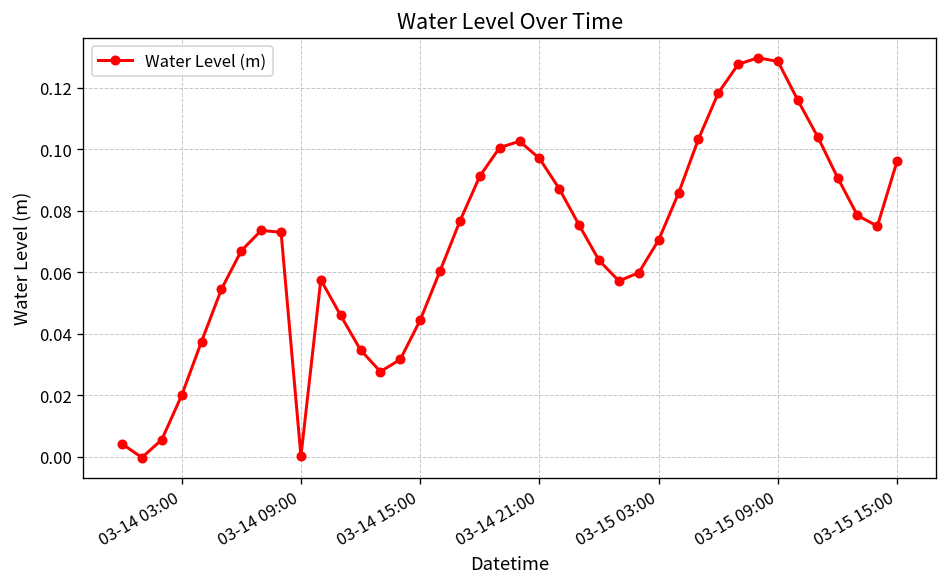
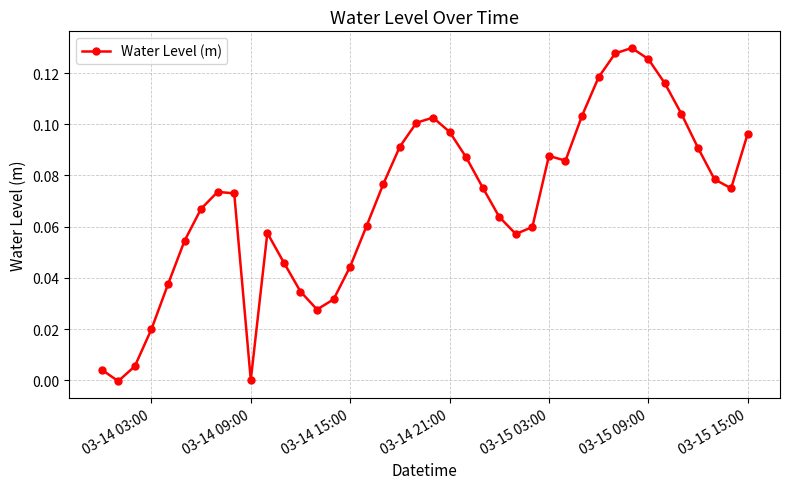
  {
    "03-14 03:00": 0.020,
    "03-14 09:00": 0.000,
    "03-14 15:00": 0.044,
    "03-14 21:00": 0.097,
-   "03-15 03:00": 0.071,
-   "03-15 09:00": 0.129,
+   "03-15 03:00": 0.088,
+   "03-15 09:00": 0.125,
    "03-15 15:00": 0.096
  }
